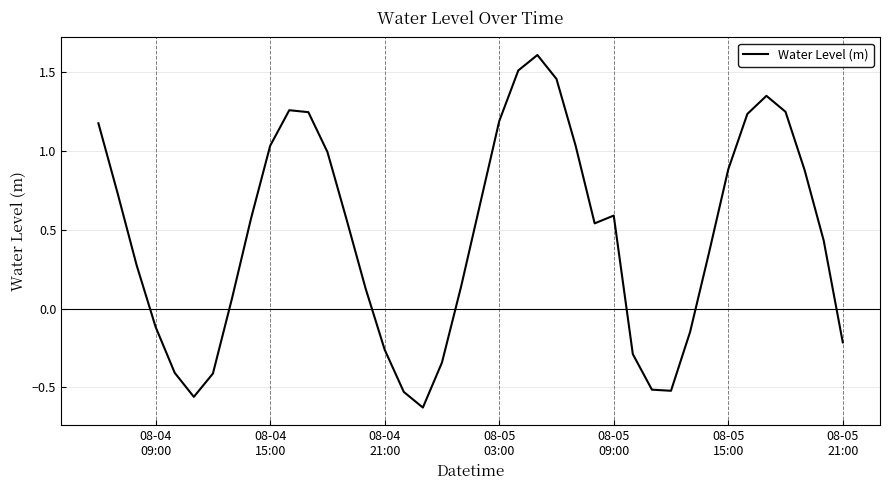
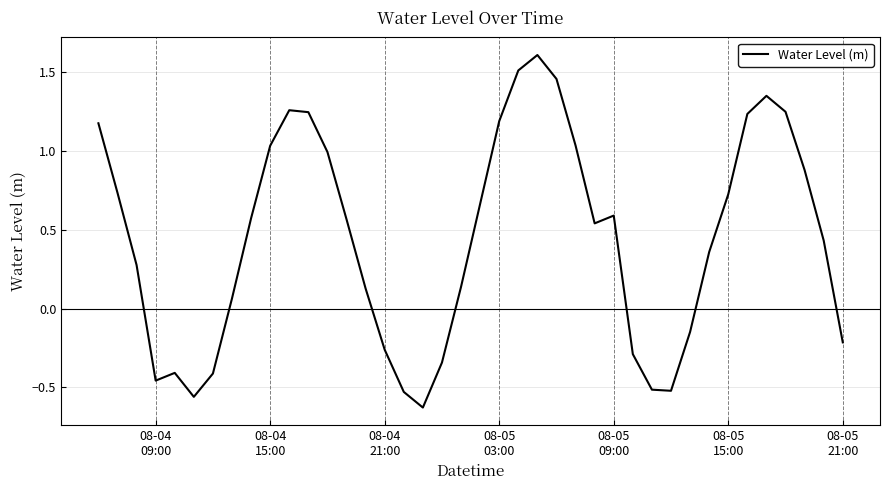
  {
-   "08-04 09:00": -0.12,
+   "08-04 09:00": -0.46,
    "08-04 15:00": 1.03,
    "08-04 21:00": -0.26,
    "08-05 03:00": 1.19,
    "08-05 09:00": 0.59,
-   "08-05 15:00": 0.88,
+   "08-05 15:00": 0.73,
    "08-05 21:00": -0.21
  }
